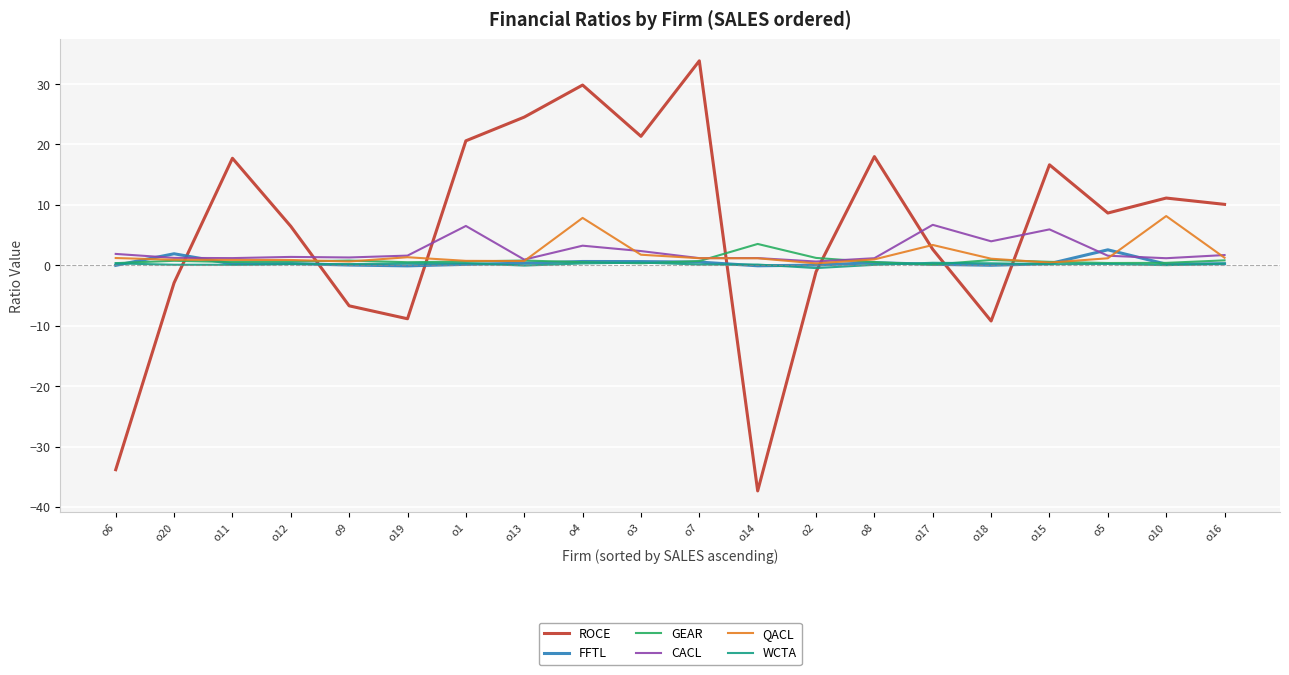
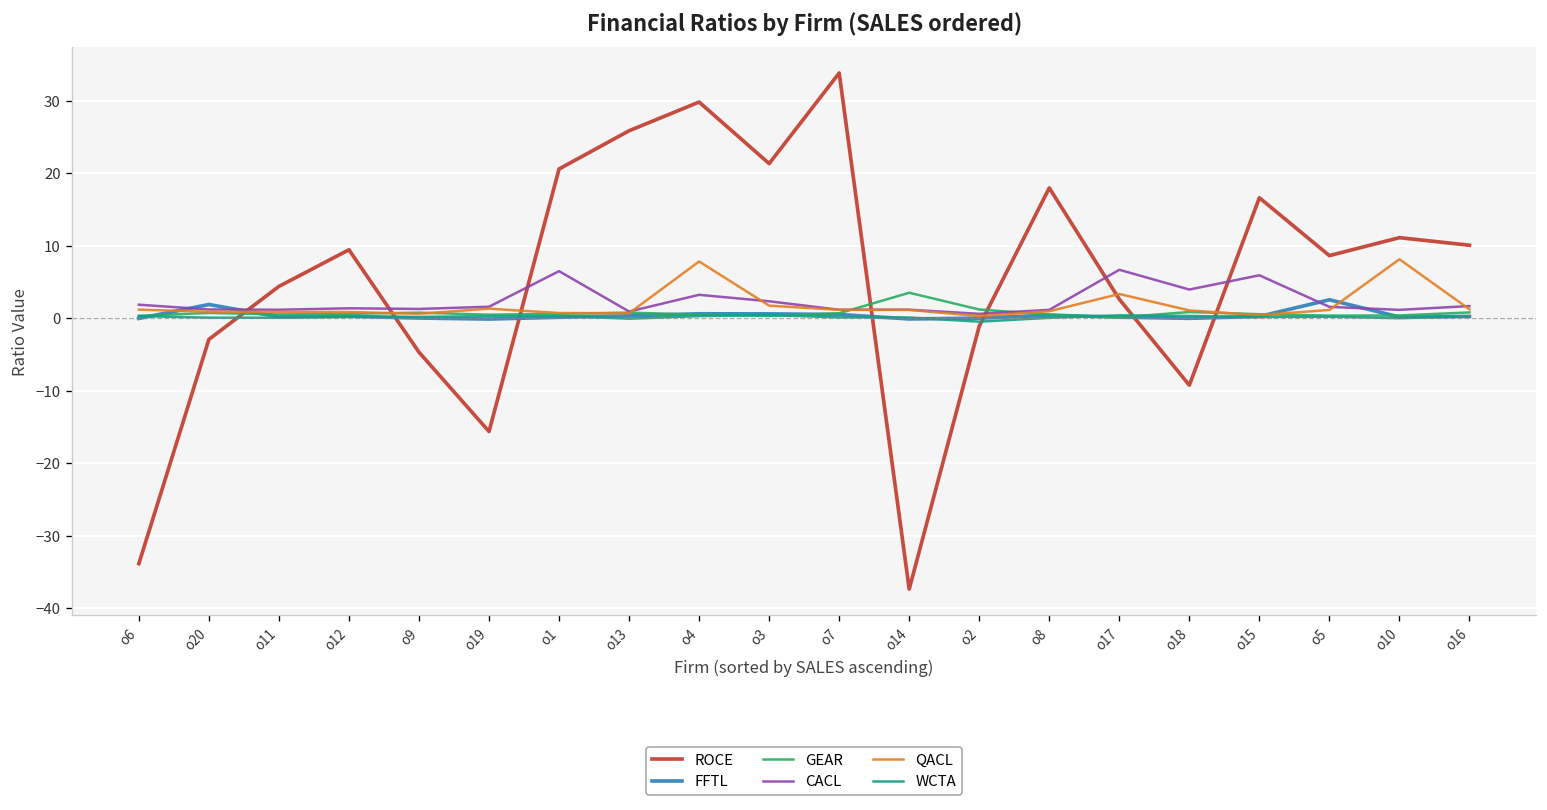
  {
    "ROCE": {
      "o6": -34,
      "o20": -3,
-     "o11": 18,
-     "o12": 6,
-     "o9": -7,
-     "o19": -9,
+     "o11": 4,
+     "o12": 9,
+     "o9": -5,
+     "o19": -16,
      "o1": 21,
-     "o13": 25,
+     "o13": 26,
      "o4": 30,
      "o3": 21,
      "o7": 34,
      "o14": -37,
      "o2": -1,
      "o8": 18,
      "o17": 3,
      "o18": -9,
      "o15": 17,
      "o5": 9,
      "o10": 11,
      "o16": 10
    },
    "FFTL": {
      "o20": 2,
      "o5": 3
    },
    "CACL": {
      "o6": 2,
      "o12": 1,
      "o9": 1,
      "o1": 7,
      "o4": 3,
      "o3": 2,
      "o17": 7,
      "o18": 4,
      "o15": 6,
      "o5": 2,
      "o10": 1,
      "o16": 2
    },
    "QACL": {
      "o6": 1,
      "o4": 8,
      "o3": 2,
      "o17": 3,
      "o5": 1,
      "o10": 8,
      "o16": 1
    }
  }
